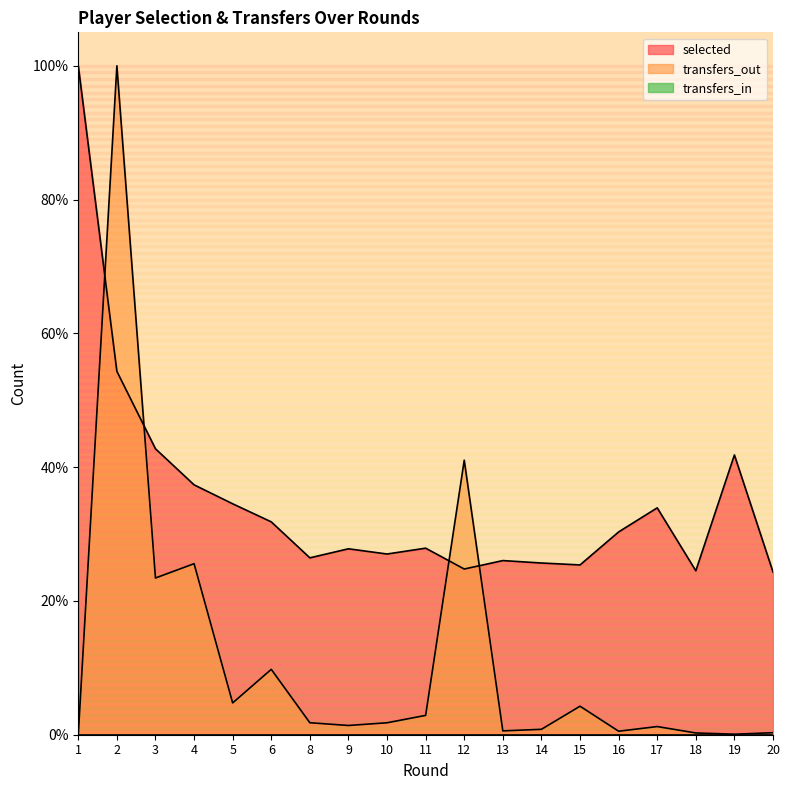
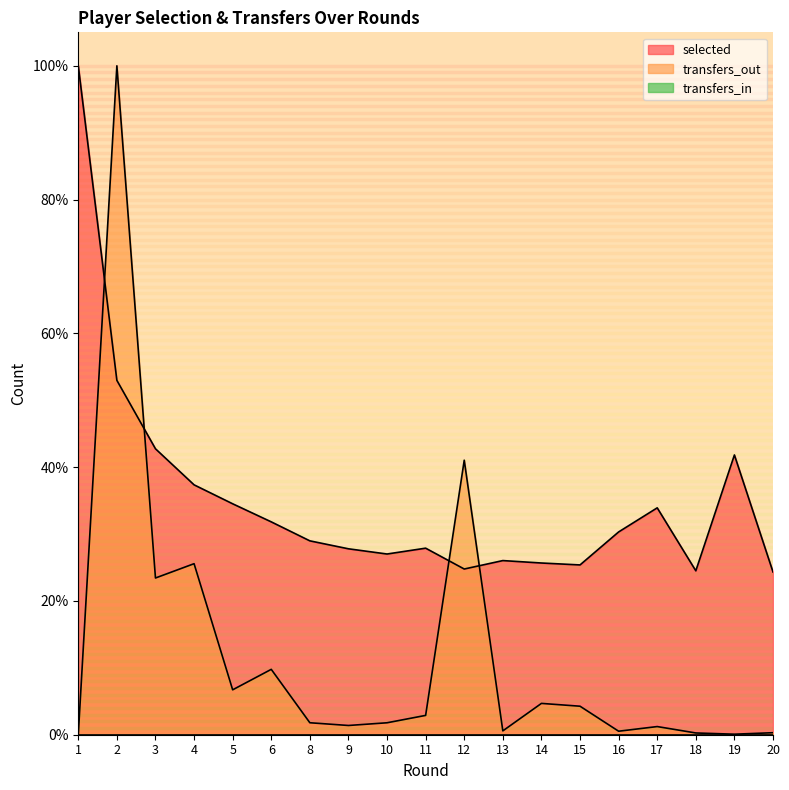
  {
    "selected": {
      "1": "100%",
-     "2": "54%",
+     "2": "53%",
      "3": "43%",
      "4": "37%",
      "5": "35%",
      "6": "32%",
-     "8": "26%",
+     "8": "29%",
      "9": "28%",
      "10": "27%",
      "11": "28%",
      "12": "25%",
      "13": "26%",
      "14": "26%",
      "15": "25%",
      "16": "30%",
      "17": "34%",
      "18": "25%",
      "19": "42%",
      "20": "24%"
    },
    "transfers_out": {
      "2": "100%",
      "3": "23%",
      "4": "26%",
-     "5": "5%",
+     "5": "7%",
      "6": "10%",
      "8": "2%",
      "9": "1%",
      "10": "2%",
      "11": "3%",
      "12": "41%",
      "13": "1%",
-     "14": "1%",
+     "14": "5%",
      "15": "4%",
      "16": "1%",
      "17": "1%"
    },
    "transfers_in": {
      "2": "0%",
      "3": "0%",
      "4": "0%",
      "5": "0%",
      "6": "0%",
      "8": "0%",
      "9": "0%",
      "10": "0%",
      "11": "0%",
      "12": "0%",
      "13": "0%",
      "14": "0%",
      "15": "0%",
      "16": "0%",
      "17": "0%"
    }
  }
